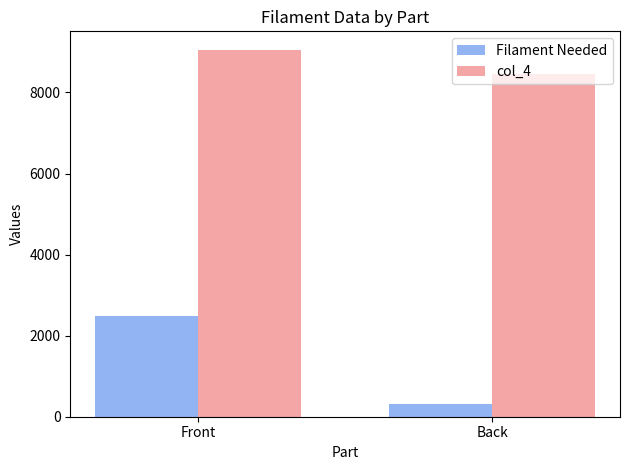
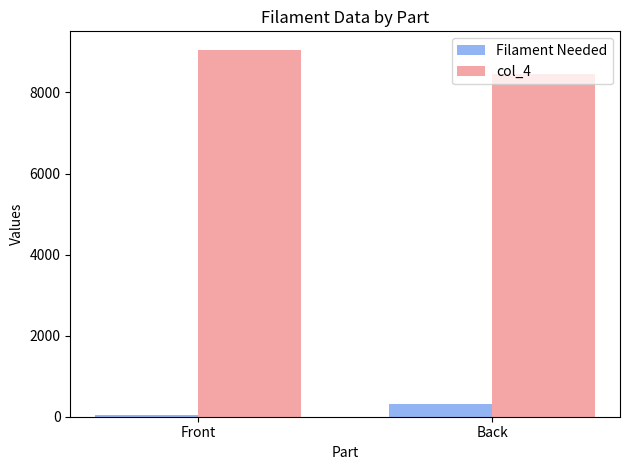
  {
    "Filament Needed": {
-     "Front": 2500,
+     "Front": 0,
      "Back": 300
    },
    "col_4": {
      "Front": 9100
    }
  }
